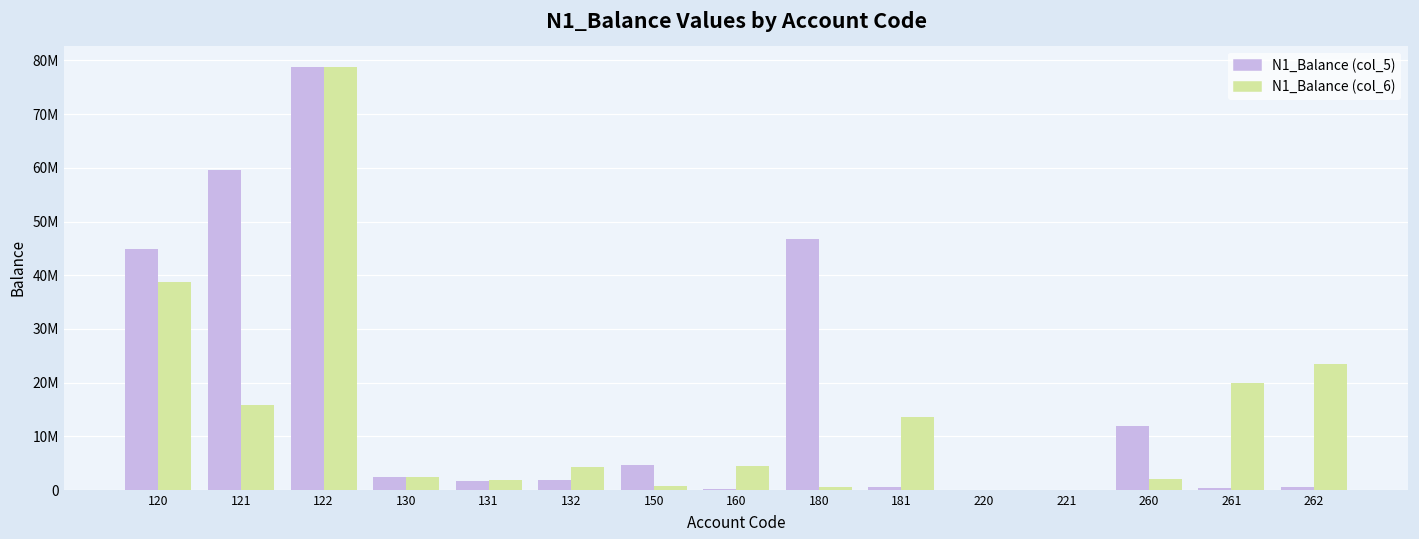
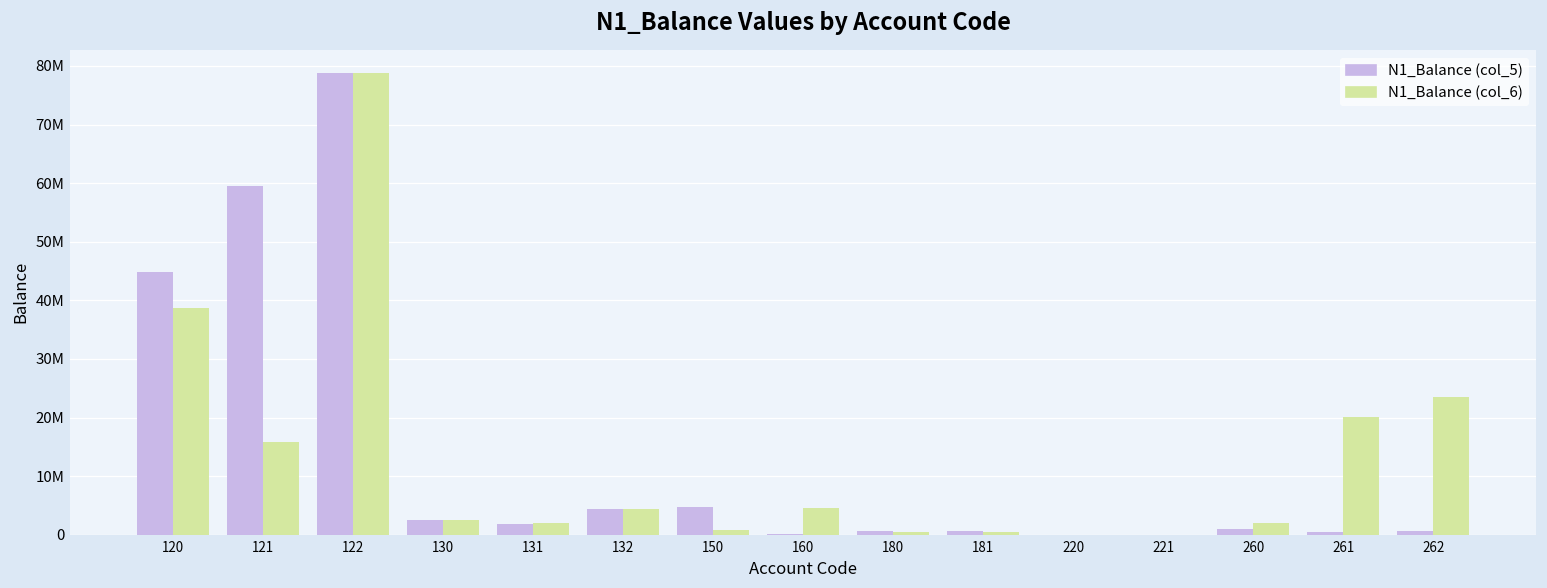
  {
    "N1_Balance (col_5)": {
      "120": 45000000,
      "121": 60000000,
      "122": 79000000,
      "130": 3000000,
      "131": 2000000,
-     "132": 2000000,
+     "132": 4000000,
      "150": 5000000,
-     "180": 47000000,
+     "180": 1000000,
      "181": 1000000,
-     "260": 12000000,
+     "260": 1000000,
      "262": 1000000
    },
    "N1_Balance (col_6)": {
      "120": 39000000,
      "121": 16000000,
      "122": 79000000,
      "130": 2000000,
      "131": 2000000,
      "132": 4000000,
      "150": 1000000,
      "160": 5000000,
      "180": 1000000,
-     "181": 14000000,
+     "181": 1000000,
      "260": 2000000,
      "261": 20000000,
      "262": 24000000
    }
  }
